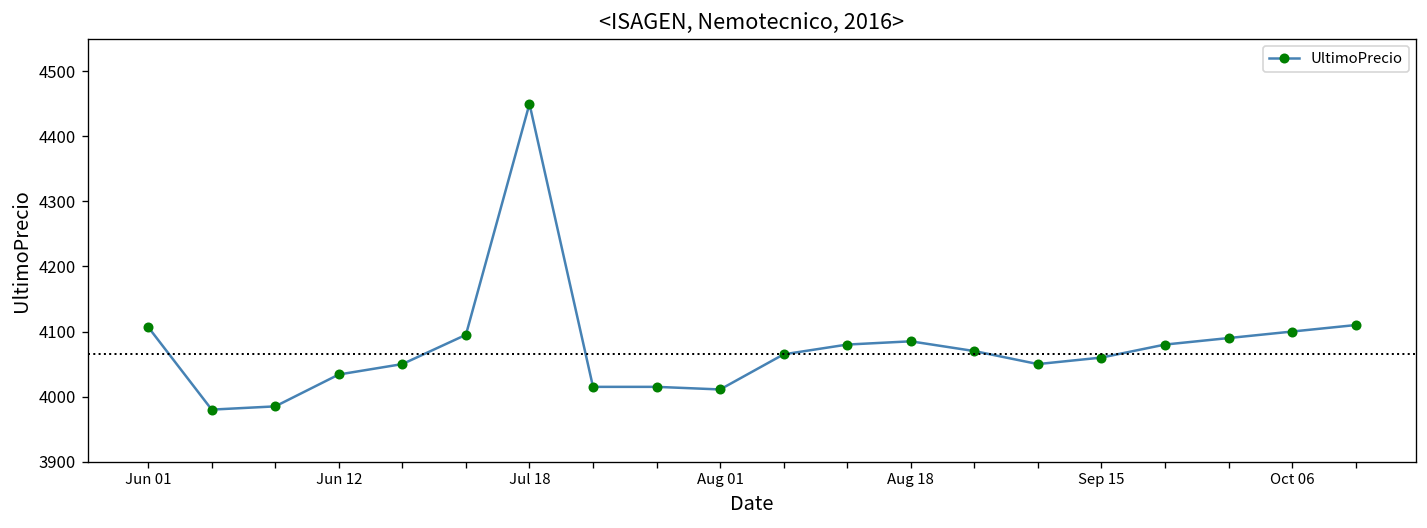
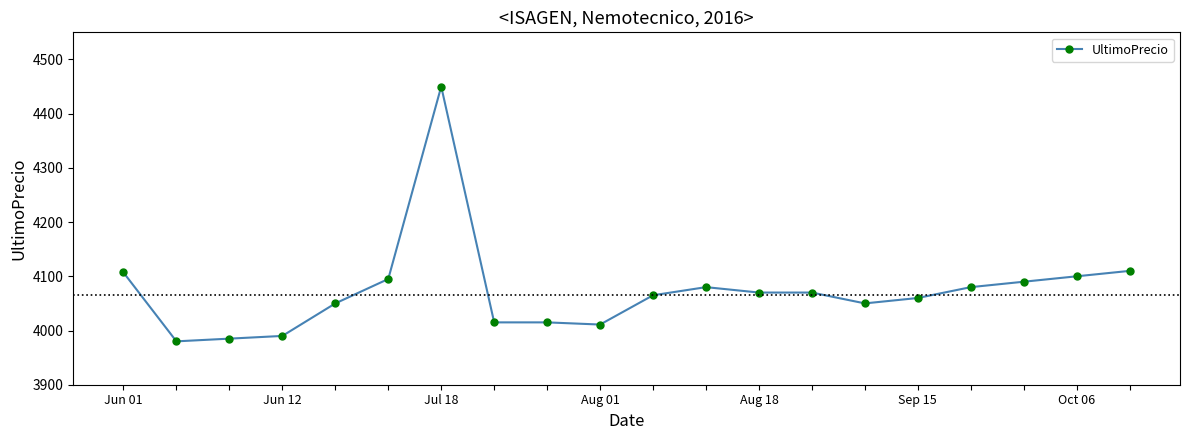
  {
    "Jun 01": 4110,
-   "Jun 12": 4030,
+   "Jun 12": 3990,
    "Jul 18": 4450,
    "Aug 01": 4010,
-   "Aug 18": 4090,
+   "Aug 18": 4070,
    "Sep 15": 4060,
    "Oct 06": 4100
  }
